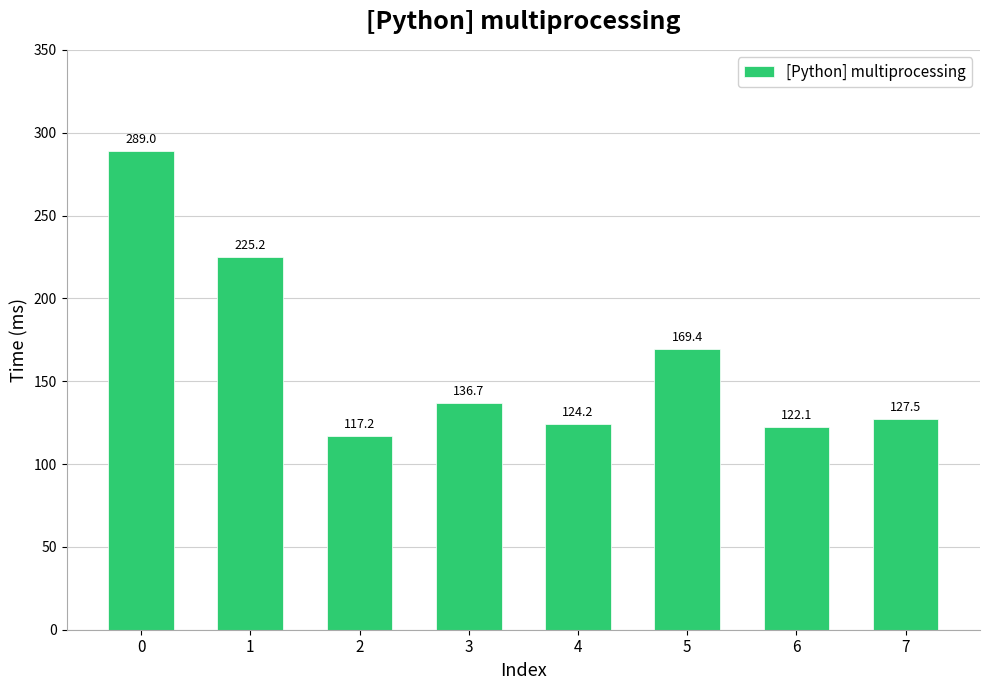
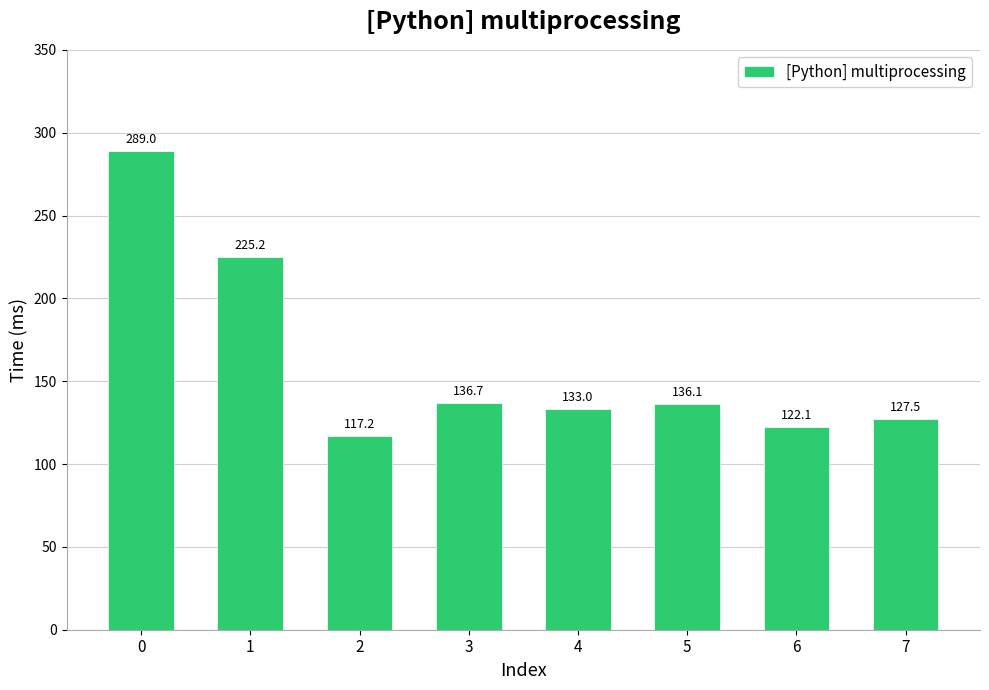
  {
    "0": 289.0,
    "1": 225.2,
    "2": 117.2,
    "3": 136.7,
-   "4": 124.2,
-   "5": 169.4,
+   "4": 133.0,
+   "5": 136.1,
    "6": 122.1,
    "7": 127.5
  }
